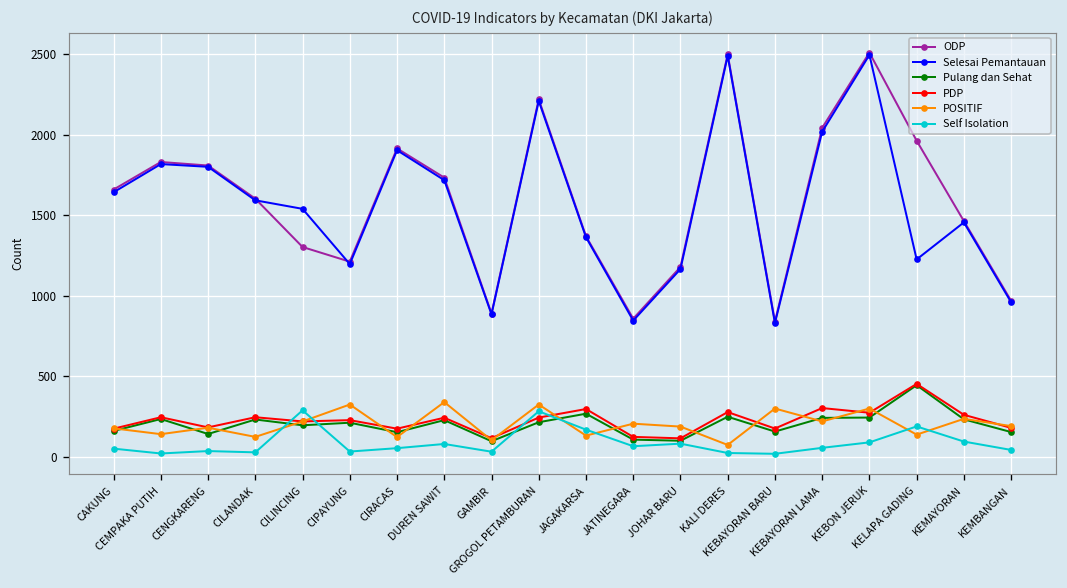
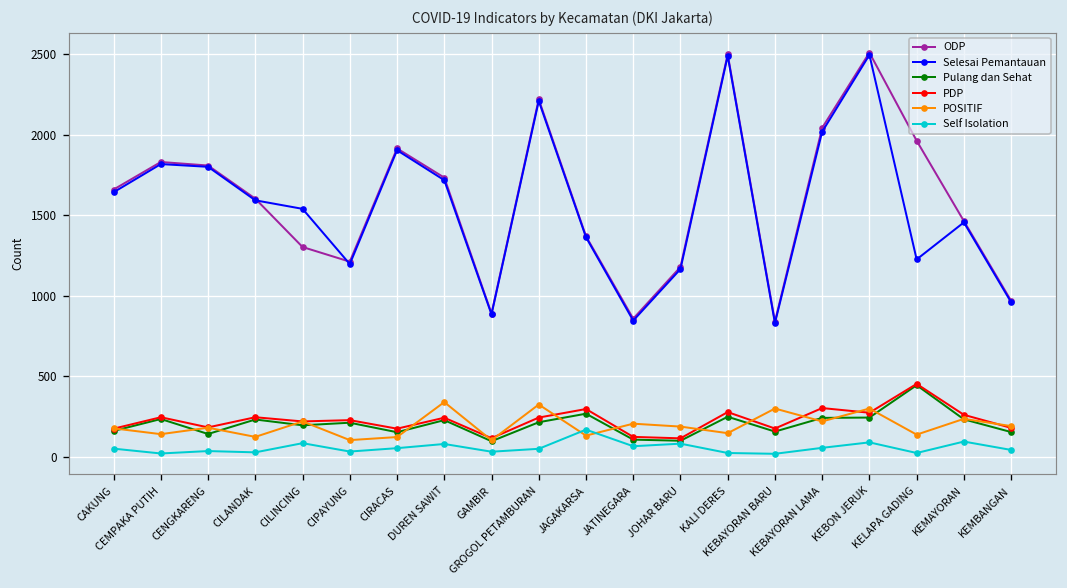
  {
    "ODP": {
      "CILINCING": 1300,
      "KEBAYORAN LAMA": 2040,
      "KELAPA GADING": 1960
    },
    "Selesai Pemantauan": {
      "CILINCING": 1540,
      "KEBAYORAN LAMA": 2020,
      "KELAPA GADING": 1230
    },
    "Pulang dan Sehat": {
      "CENGKARENG": 140,
      "CILINCING": 200,
      "CIRACAS": 150,
      "GROGOL PETAMBURAN": 220,
      "JAGAKARSA": 270,
      "KALI DERES": 250,
      "KEBAYORAN LAMA": 240,
      "KEBON JERUK": 250,
      "KEMBANGAN": 160
    },
    "PDP": {
      "CIRACAS": 180,
      "GROGOL PETAMBURAN": 250,
      "JAGAKARSA": 300,
      "KALI DERES": 280,
      "KEBAYORAN LAMA": 300,
      "KEBON JERUK": 280,
      "KEMAYORAN": 260
    },
    "POSITIF": {
      "CEMPAKA PUTIH": 140,
      "CILANDAK": 130,
-     "CIPAYUNG": 330,
+     "CIPAYUNG": 110,
      "CIRACAS": 120,
      "DUREN SAWIT": 340,
      "GROGOL PETAMBURAN": 330,
      "JAGAKARSA": 130,
      "JATINEGARA": 210,
      "JOHAR BARU": 190,
-     "KALI DERES": 80,
+     "KALI DERES": 150,
      "KEBAYORAN BARU": 300,
      "KEBAYORAN LAMA": 220,
      "KEBON JERUK": 300,
      "KELAPA GADING": 140
    },
    "Self Isolation": {
      "CAKUNG": 50,
      "CEMPAKA PUTIH": 20,
      "CENGKARENG": 40,
      "CILANDAK": 30,
-     "CILINCING": 290,
+     "CILINCING": 90,
      "CIPAYUNG": 30,
      "CIRACAS": 60,
      "DUREN SAWIT": 80,
      "GAMBIR": 30,
-     "GROGOL PETAMBURAN": 280,
+     "GROGOL PETAMBURAN": 50,
      "JAGAKARSA": 170,
      "JATINEGARA": 70,
      "KALI DERES": 30,
      "KEBAYORAN BARU": 20,
      "KEBAYORAN LAMA": 60,
      "KEBON JERUK": 90,
-     "KELAPA GADING": 190,
+     "KELAPA GADING": 30,
      "KEMAYORAN": 100,
      "KEMBANGAN": 40
    }
  }
